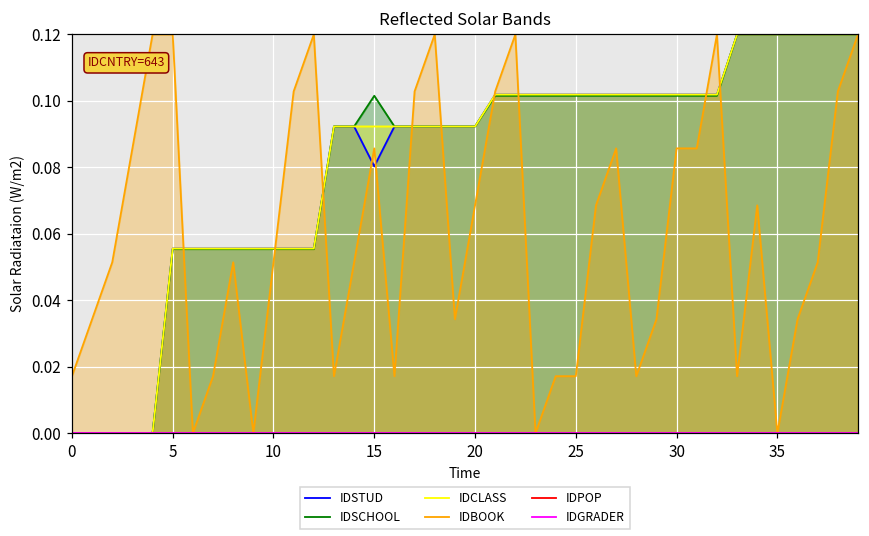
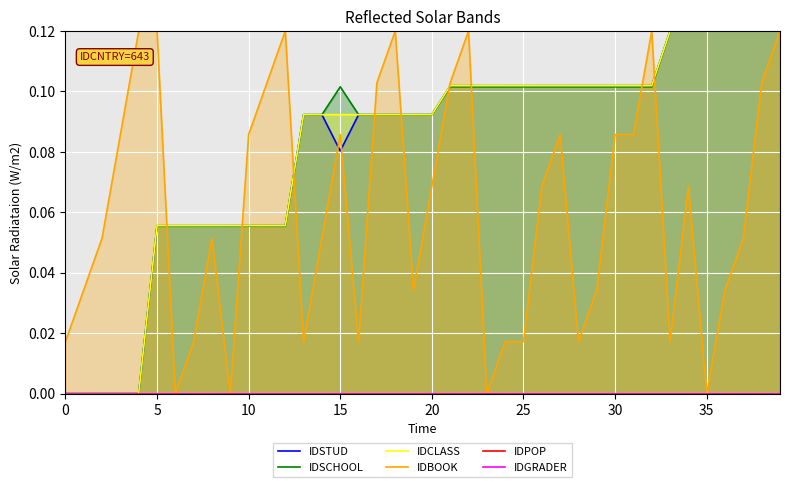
  {
    "IDSTUD": {
      "15": 0.080
    },
    "IDSCHOOL": {
      "15": 0.102
    },
    "IDCLASS": {
      "15": 0.092
    },
    "IDBOOK": {
      "0": 0.017,
      "5": 0.120,
-     "10": 0.051,
+     "10": 0.086,
      "15": 0.086,
      "20": 0.069,
      "25": 0.017,
      "30": 0.086
    },
    "IDGRADER": {
      "5": 0.000,
      "10": 0.000,
      "15": 0.000,
      "20": 0.000,
      "25": 0.000,
      "30": 0.000
    }
  }
